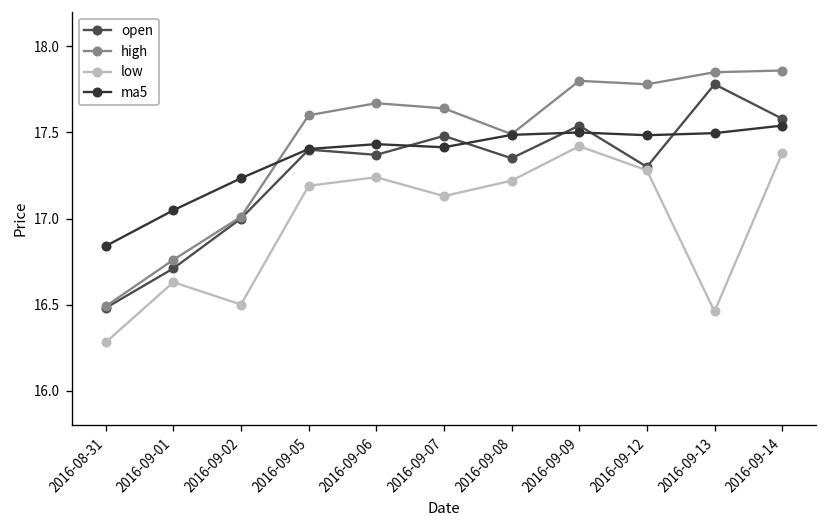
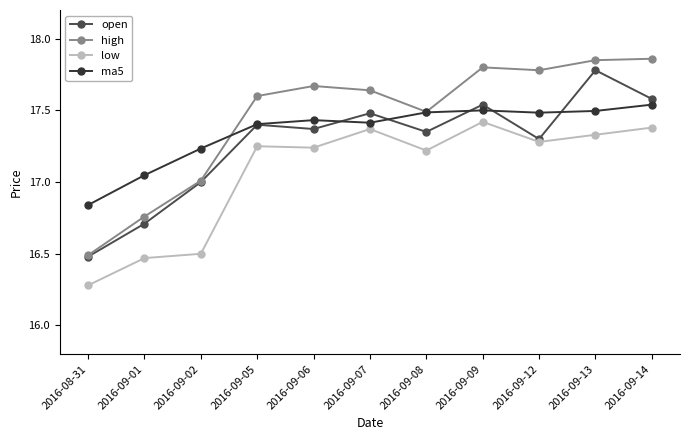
  {
    "high": {
      "2016-09-01": 16.76,
      "2016-09-05": 17.60,
      "2016-09-06": 17.67,
      "2016-09-07": 17.64,
      "2016-09-09": 17.80,
      "2016-09-12": 17.78,
      "2016-09-13": 17.85,
      "2016-09-14": 17.86
    },
    "low": {
      "2016-08-31": 16.28,
-     "2016-09-01": 16.63,
+     "2016-09-01": 16.47,
      "2016-09-02": 16.50,
-     "2016-09-05": 17.19,
+     "2016-09-05": 17.25,
      "2016-09-06": 17.24,
-     "2016-09-07": 17.13,
+     "2016-09-07": 17.37,
      "2016-09-08": 17.22,
      "2016-09-09": 17.42,
      "2016-09-12": 17.28,
-     "2016-09-13": 16.46,
+     "2016-09-13": 17.33,
      "2016-09-14": 17.38
    }
  }
